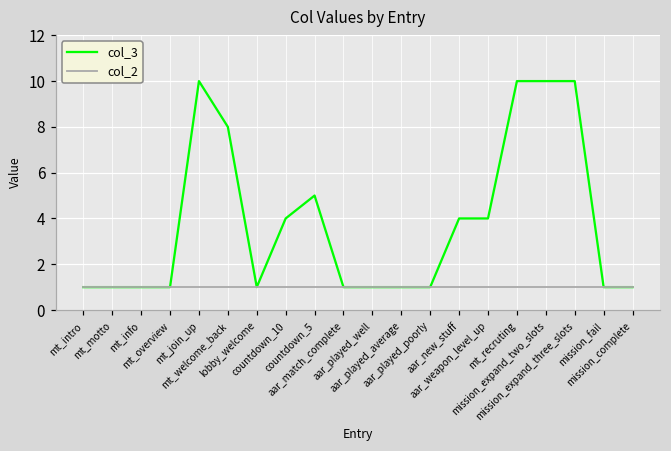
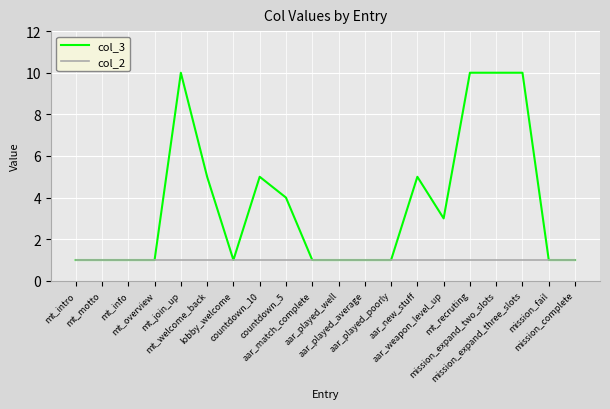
  {
    "col_3": {
      "mt_join_up": 10,
-     "mt_welcome_back": 8,
-     "countdown_10": 4,
-     "countdown_5": 5,
-     "aar_new_stuff": 4,
-     "aar_weapon_level_up": 4,
+     "mt_welcome_back": 5,
+     "countdown_10": 5,
+     "countdown_5": 4,
+     "aar_new_stuff": 5,
+     "aar_weapon_level_up": 3,
      "mt_recruting": 10,
      "mission_expand_two_slots": 10,
      "mission_expand_three_slots": 10
    },
    "col_2": {
      "mt_join_up": 1,
      "mt_welcome_back": 1,
      "countdown_10": 1,
      "countdown_5": 1,
      "aar_new_stuff": 1,
      "aar_weapon_level_up": 1,
      "mt_recruting": 1,
      "mission_expand_two_slots": 1,
      "mission_expand_three_slots": 1
    }
  }
